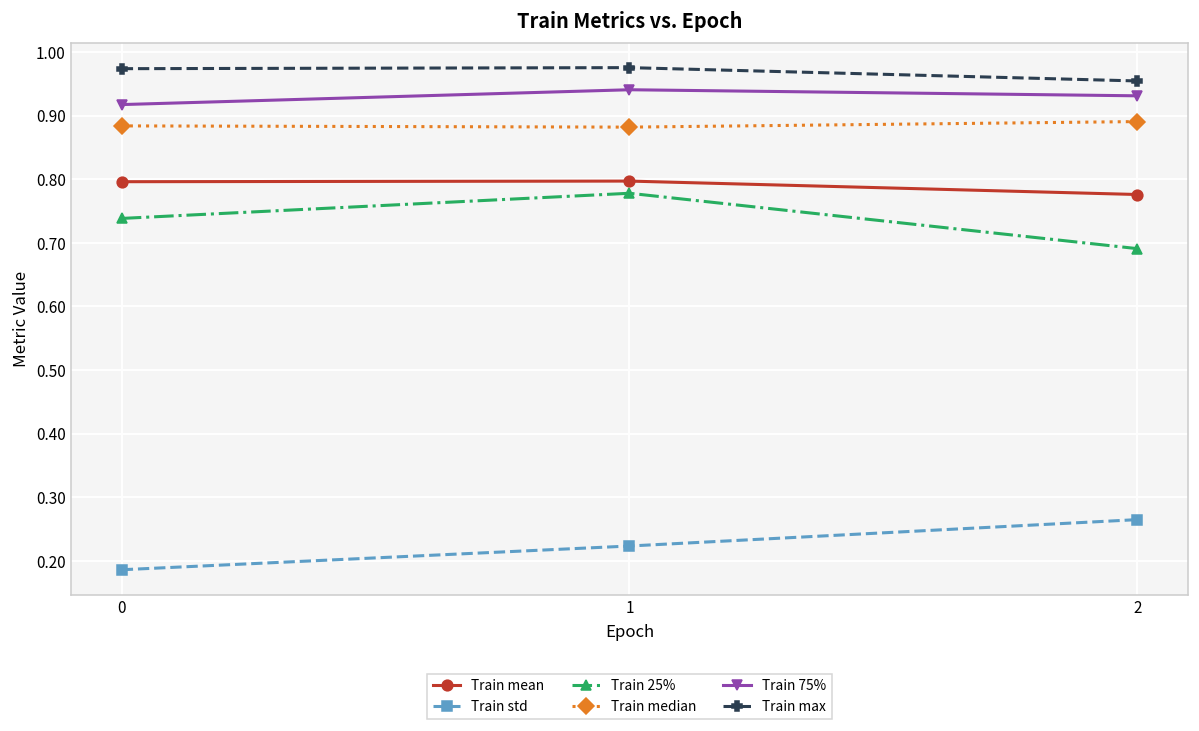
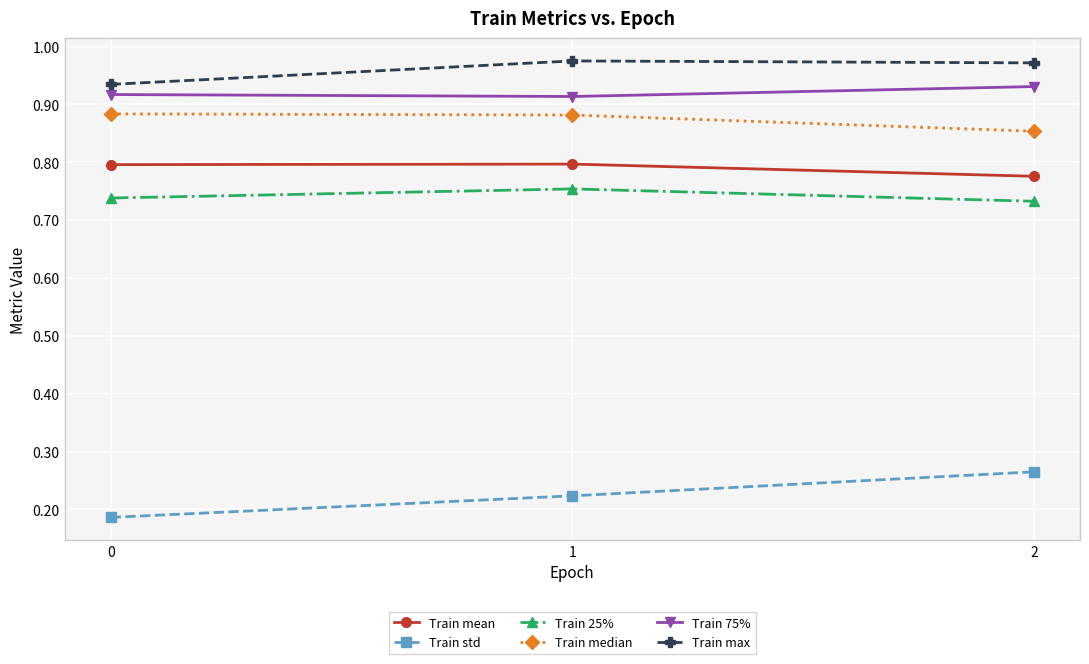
  {
    "Train mean": {
      "0": 0.80,
      "1": 0.80,
      "2": 0.78
    },
    "Train std": {
      "0": 0.19,
      "1": 0.22,
      "2": 0.26
    },
    "Train 25%": {
      "0": 0.74,
-     "1": 0.78,
-     "2": 0.69
+     "1": 0.75,
+     "2": 0.73
    },
    "Train median": {
      "0": 0.88,
      "1": 0.88,
-     "2": 0.89
+     "2": 0.85
    },
    "Train 75%": {
      "0": 0.92,
-     "1": 0.94,
+     "1": 0.91,
      "2": 0.93
    },
    "Train max": {
-     "0": 0.97,
+     "0": 0.93,
      "1": 0.98,
-     "2": 0.95
+     "2": 0.97
    }
  }
